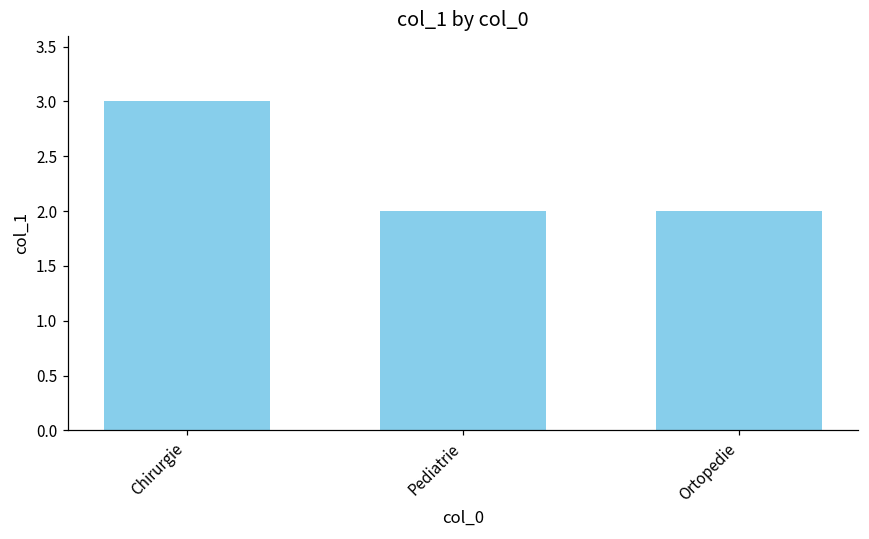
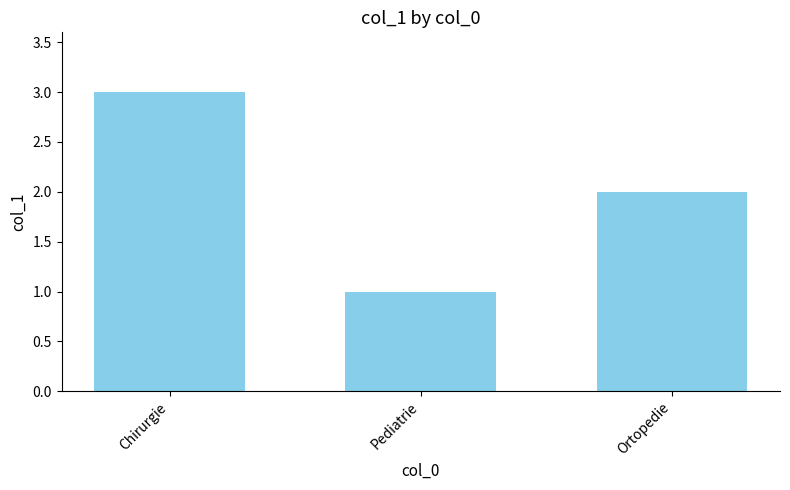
  {
    "Chirurgie": 3,
-   "Pediatrie": 2,
+   "Pediatrie": 1,
    "Ortopedie": 2
  }
